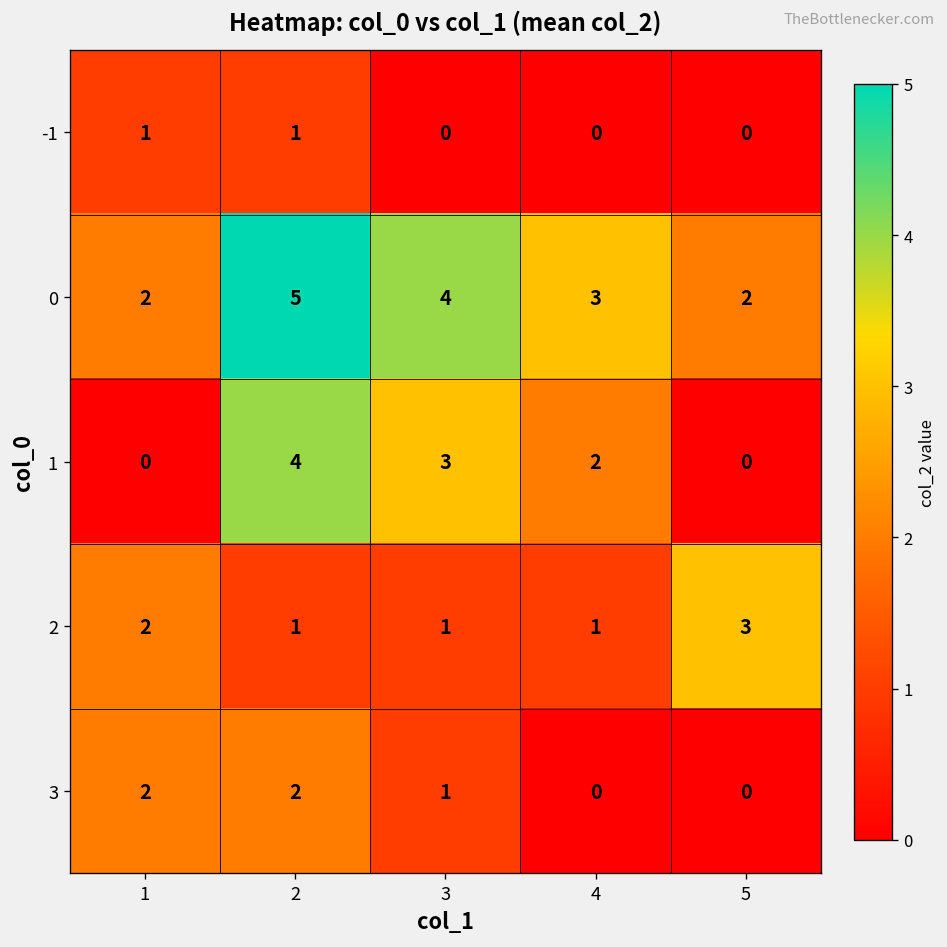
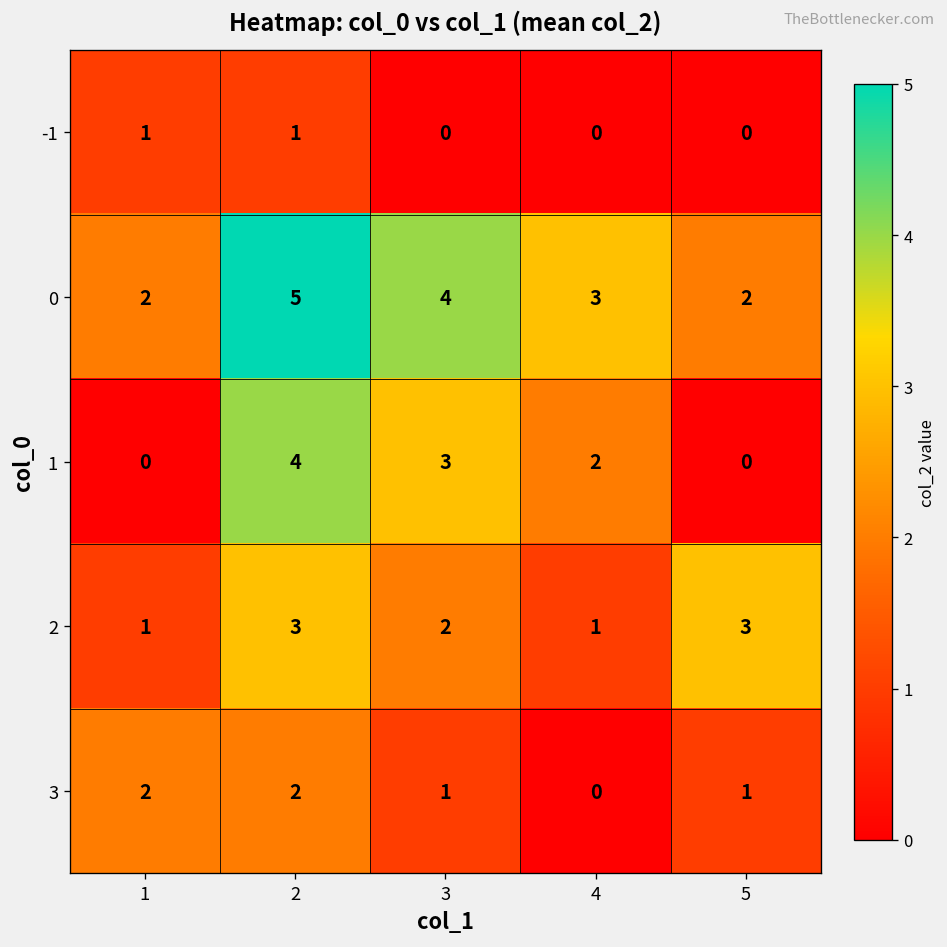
  {
    "-1": {
      "1": 1,
      "2": 1,
      "3": 0,
      "4": 0,
      "5": 0
    },
    "0": {
      "1": 2,
      "2": 5,
      "3": 4,
      "4": 3,
      "5": 2
    },
    "1": {
      "1": 0,
      "2": 4,
      "3": 3,
      "4": 2,
      "5": 0
    },
    "2": {
-     "1": 2,
-     "2": 1,
-     "3": 1,
+     "1": 1,
+     "2": 3,
+     "3": 2,
      "4": 1,
      "5": 3
    },
    "3": {
      "1": 2,
      "2": 2,
      "3": 1,
      "4": 0,
-     "5": 0
+     "5": 1
    }
  }
